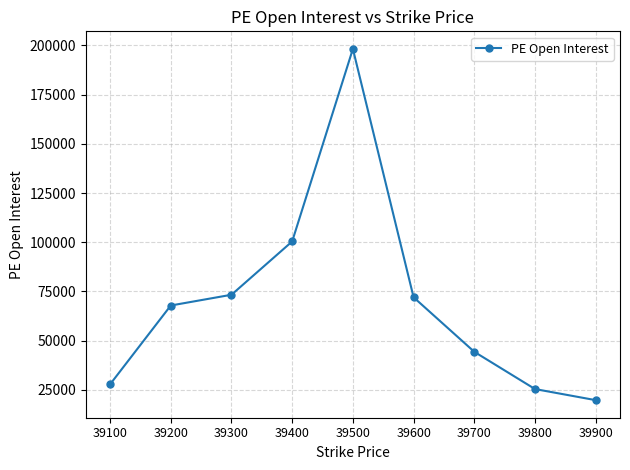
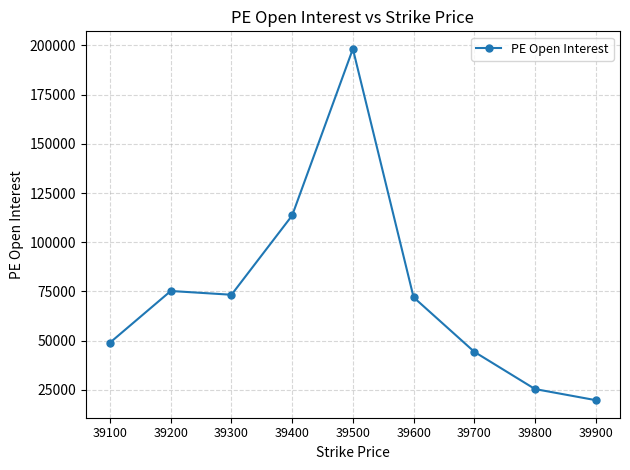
  {
-   "39100": 28000,
-   "39200": 68000,
+   "39100": 49000,
+   "39200": 75000,
    "39300": 73000,
-   "39400": 100000,
+   "39400": 114000,
    "39500": 198000,
    "39600": 72000,
    "39700": 44000,
    "39800": 25000,
    "39900": 20000
  }
